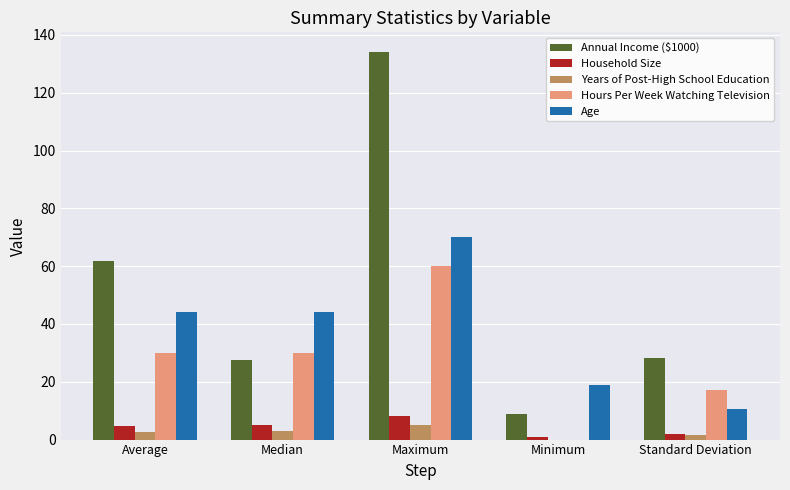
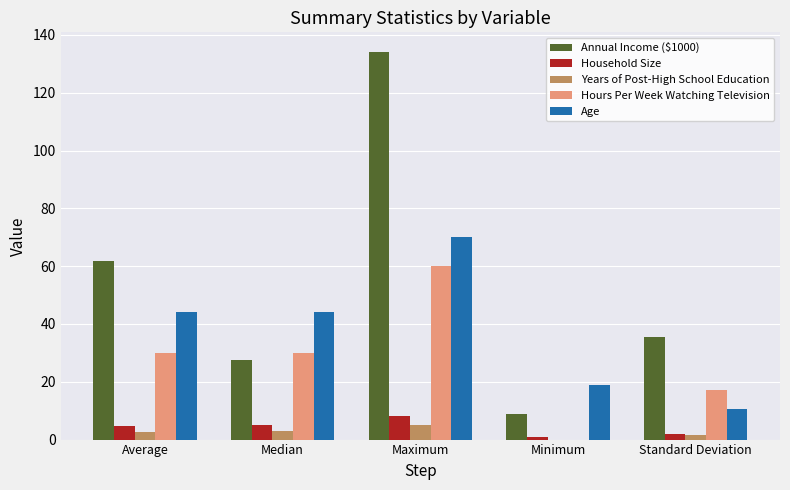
  {
    "Annual Income ($1000)": {
      "Average": 62,
      "Median": 28,
      "Maximum": 134,
      "Minimum": 9,
-     "Standard Deviation": 28
+     "Standard Deviation": 36
    },
    "Household Size": {
      "Average": 5,
      "Median": 5,
      "Maximum": 8,
      "Minimum": 1,
      "Standard Deviation": 2
    },
    "Age": {
      "Average": 44,
      "Median": 44,
      "Maximum": 70,
      "Minimum": 19,
      "Standard Deviation": 11
    }
  }
